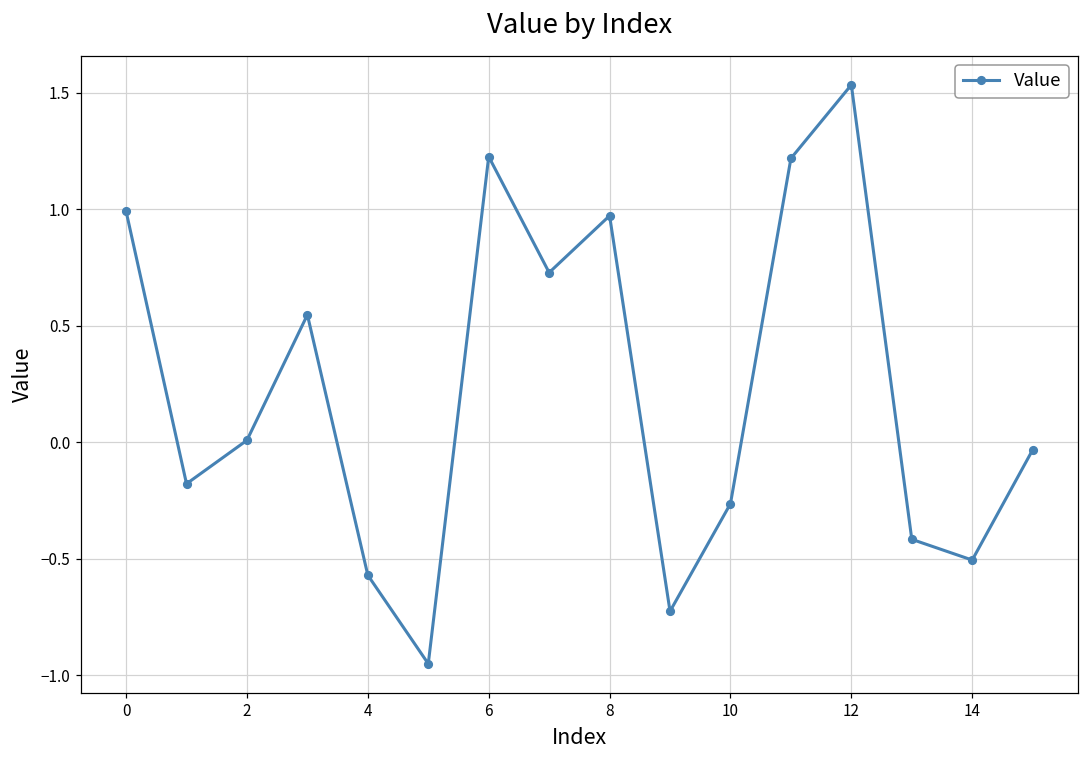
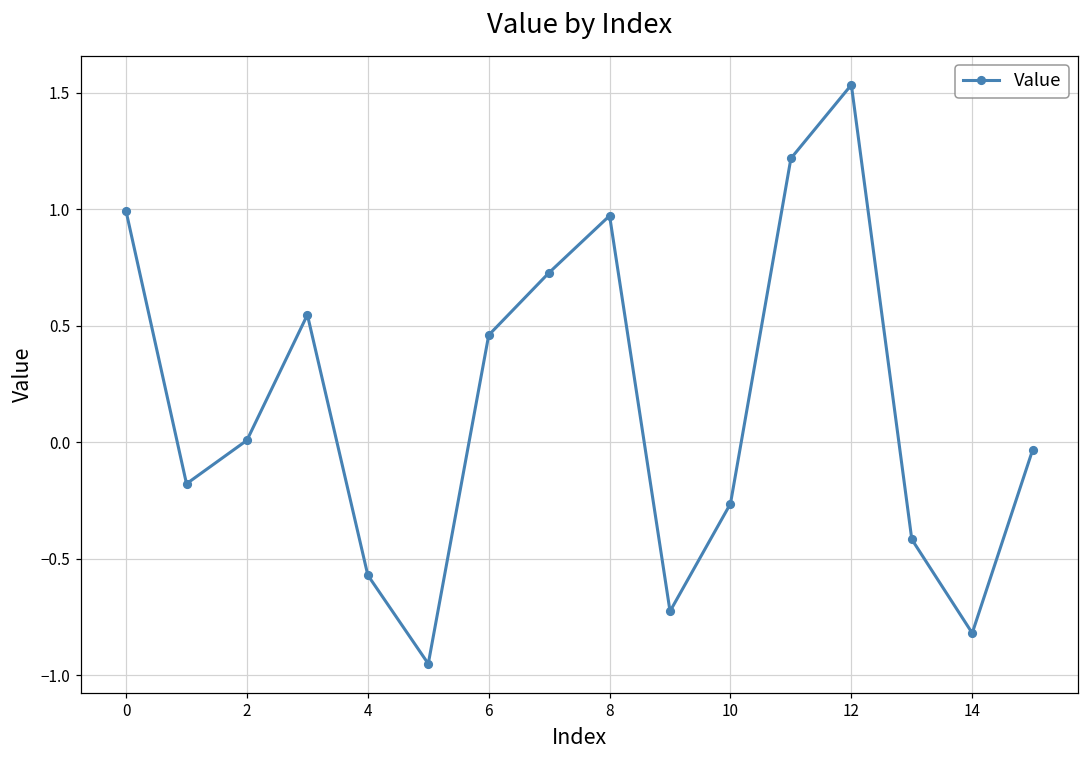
  {
    "0": 0.99,
    "2": 0.01,
    "4": -0.57,
-   "6": 1.23,
+   "6": 0.46,
    "8": 0.97,
    "10": -0.26,
    "12": 1.53,
-   "14": -0.51
+   "14": -0.82
  }
